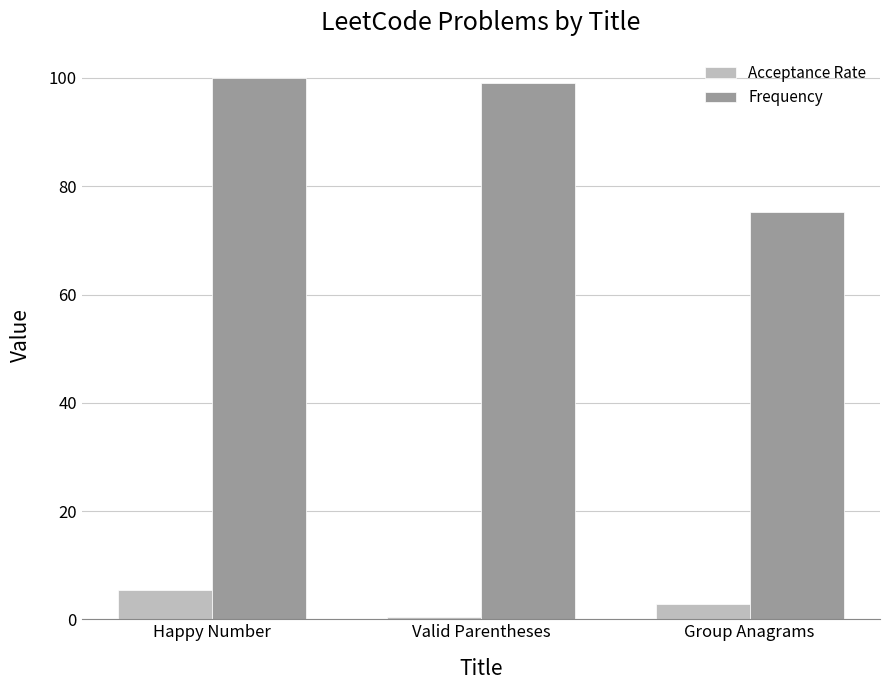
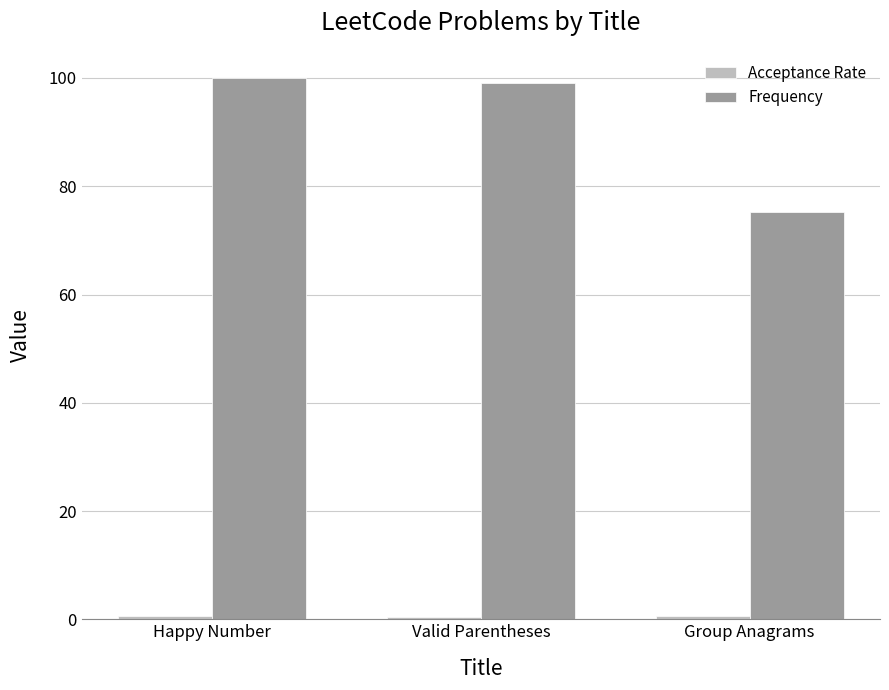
  {
    "Acceptance Rate": {
-     "Happy Number": 5,
-     "Group Anagrams": 3
+     "Happy Number": 1,
+     "Group Anagrams": 1
    },
    "Frequency": {
      "Happy Number": 100,
      "Valid Parentheses": 99,
      "Group Anagrams": 75
    }
  }
